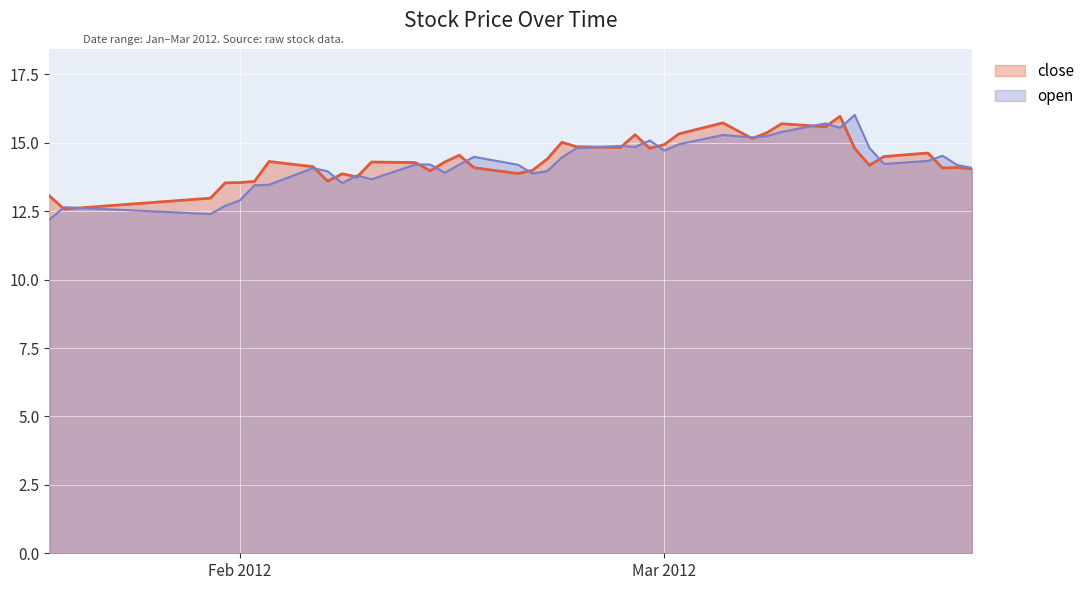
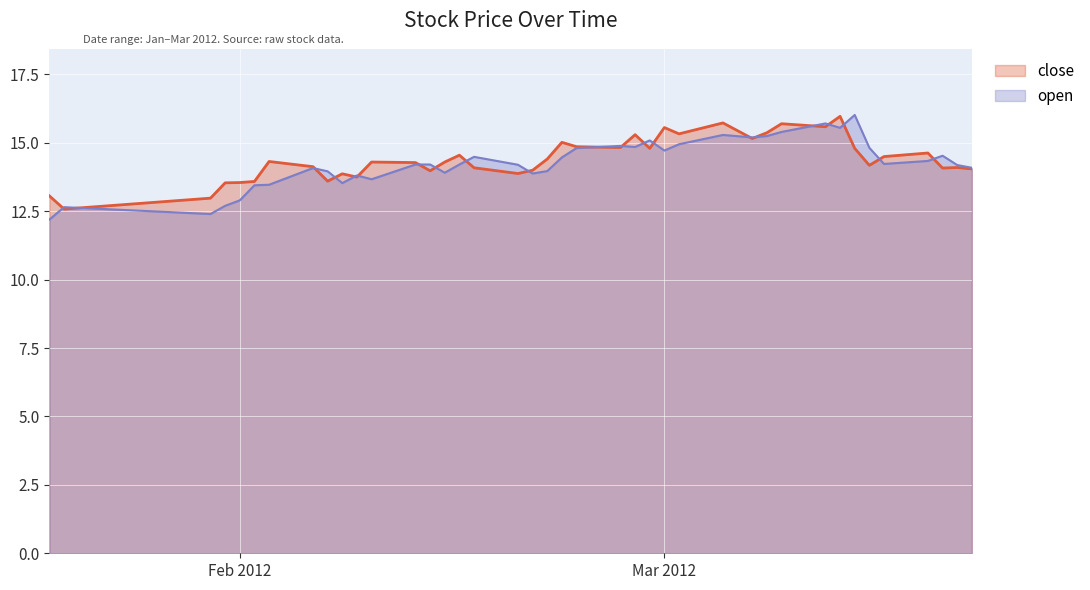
  {
    "close": {
      "Feb 2012": 13.6,
-     "Mar 2012": 14.9
+     "Mar 2012": 15.6
    },
    "open": {
      "Feb 2012": 12.9,
      "Mar 2012": 14.7
    }
  }
